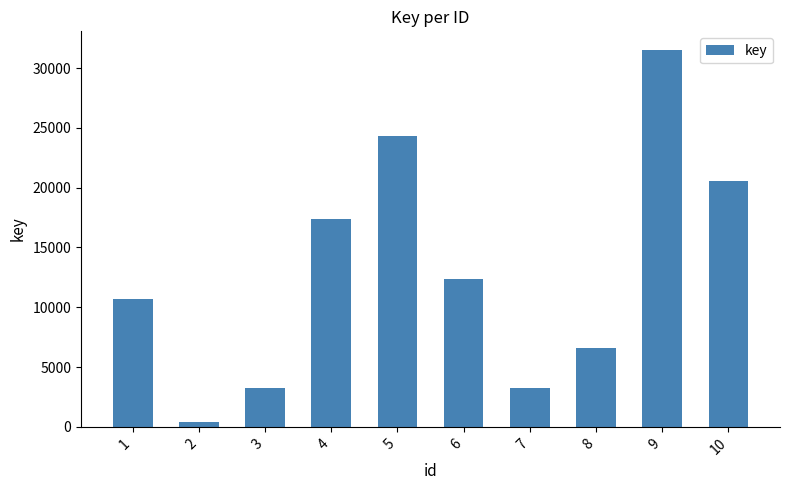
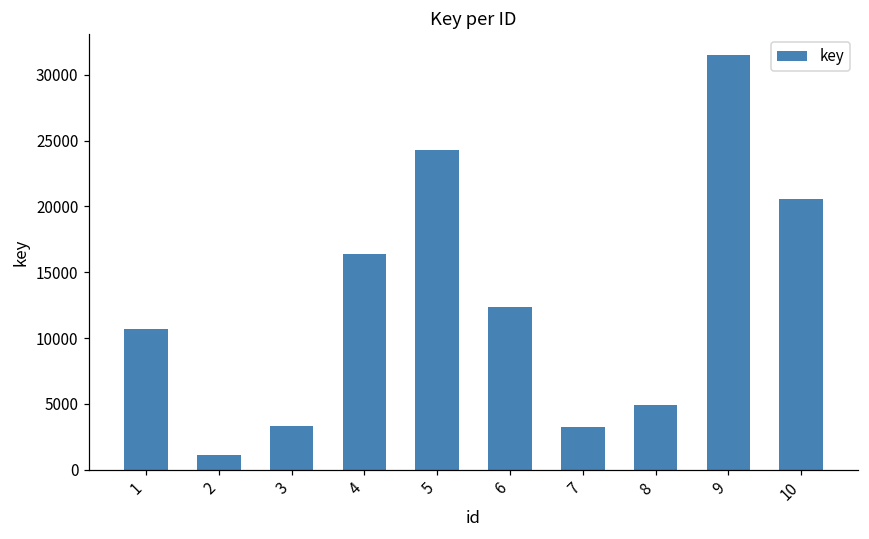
  {
    "1": 10700,
-   "2": 400,
+   "2": 1100,
    "3": 3300,
-   "4": 17300,
+   "4": 16400,
    "5": 24300,
    "6": 12400,
    "7": 3200,
-   "8": 6600,
+   "8": 4900,
    "9": 31500,
    "10": 20500
  }
